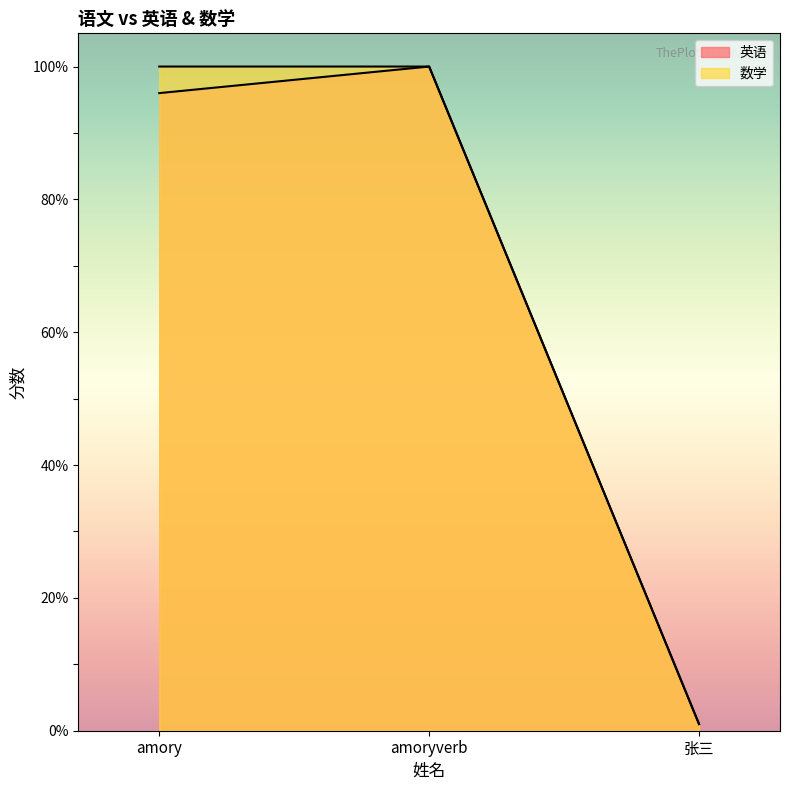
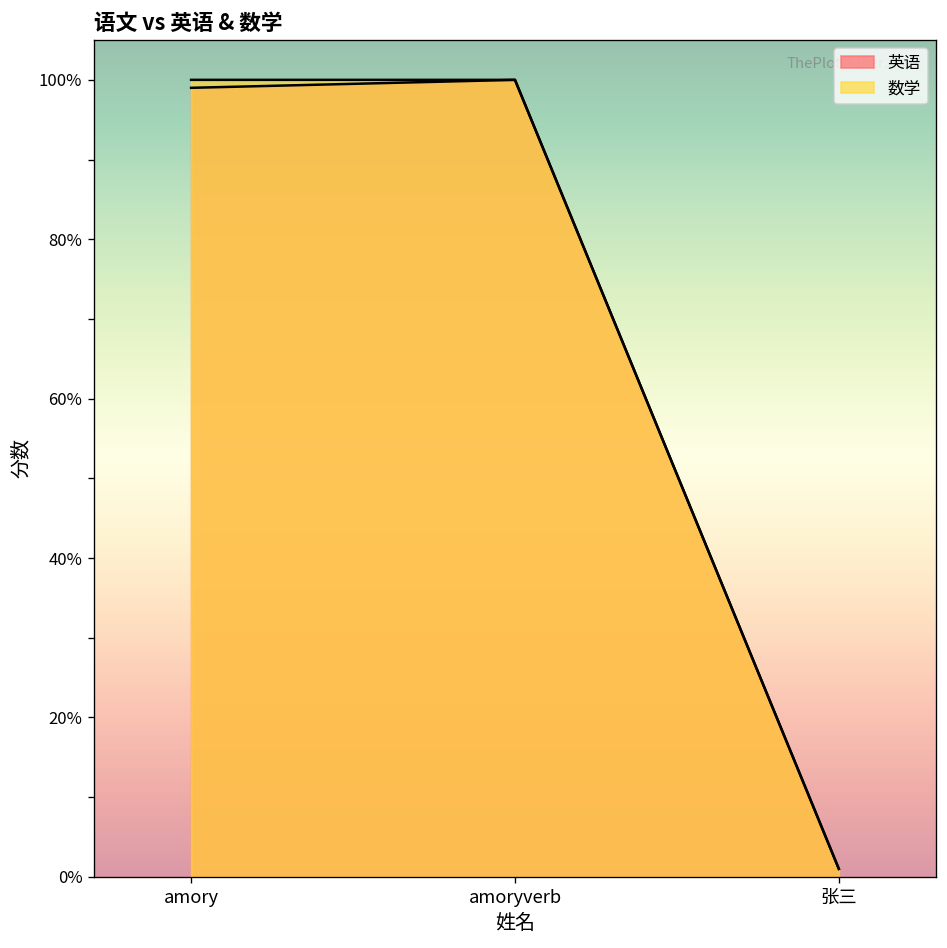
  {
    "英语": {
-     "amory": "96%"
+     "amory": "99%"
    },
    "数学": {
      "amory": "100%"
    }
  }
